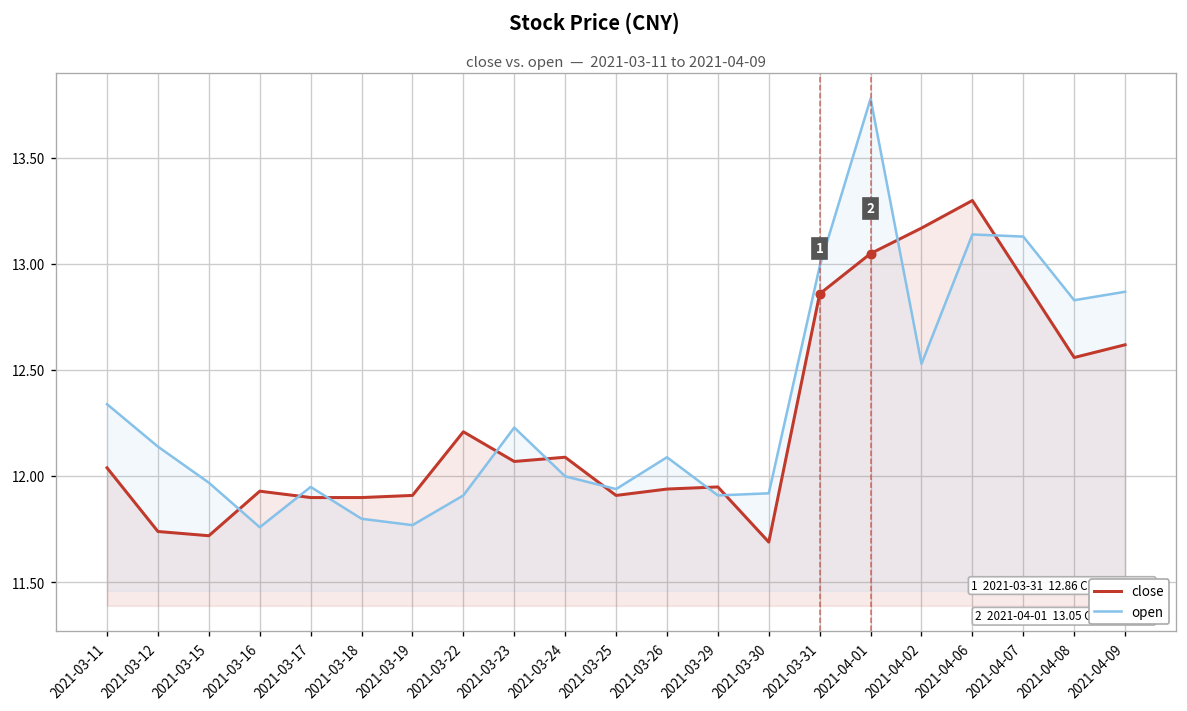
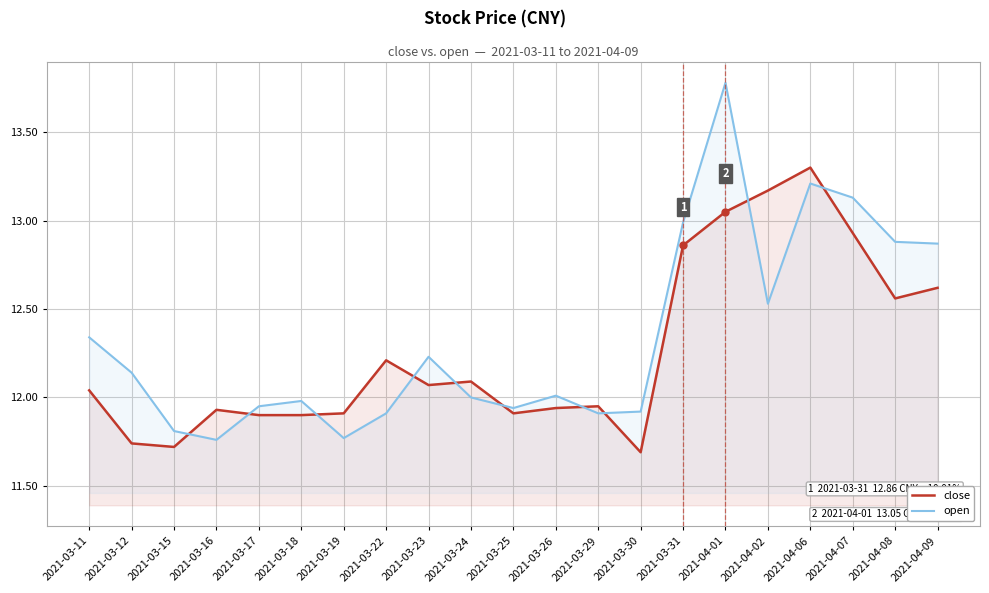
  {
    "open": {
      "2021-03-11": 12.34,
      "2021-03-12": 12.14,
-     "2021-03-15": 11.97,
+     "2021-03-15": 11.81,
      "2021-03-16": 11.76,
      "2021-03-17": 11.95,
-     "2021-03-18": 11.80,
+     "2021-03-18": 11.98,
      "2021-03-19": 11.77,
      "2021-03-22": 11.91,
      "2021-03-23": 12.23,
      "2021-03-24": 12.00,
      "2021-03-25": 11.94,
-     "2021-03-26": 12.09,
+     "2021-03-26": 12.01,
      "2021-03-29": 11.91,
      "2021-03-30": 11.92,
      "2021-04-01": 13.78,
      "2021-04-02": 12.53,
-     "2021-04-06": 13.14,
+     "2021-04-06": 13.21,
      "2021-04-07": 13.13,
-     "2021-04-08": 12.83,
+     "2021-04-08": 12.88,
      "2021-04-09": 12.87
    }
  }
